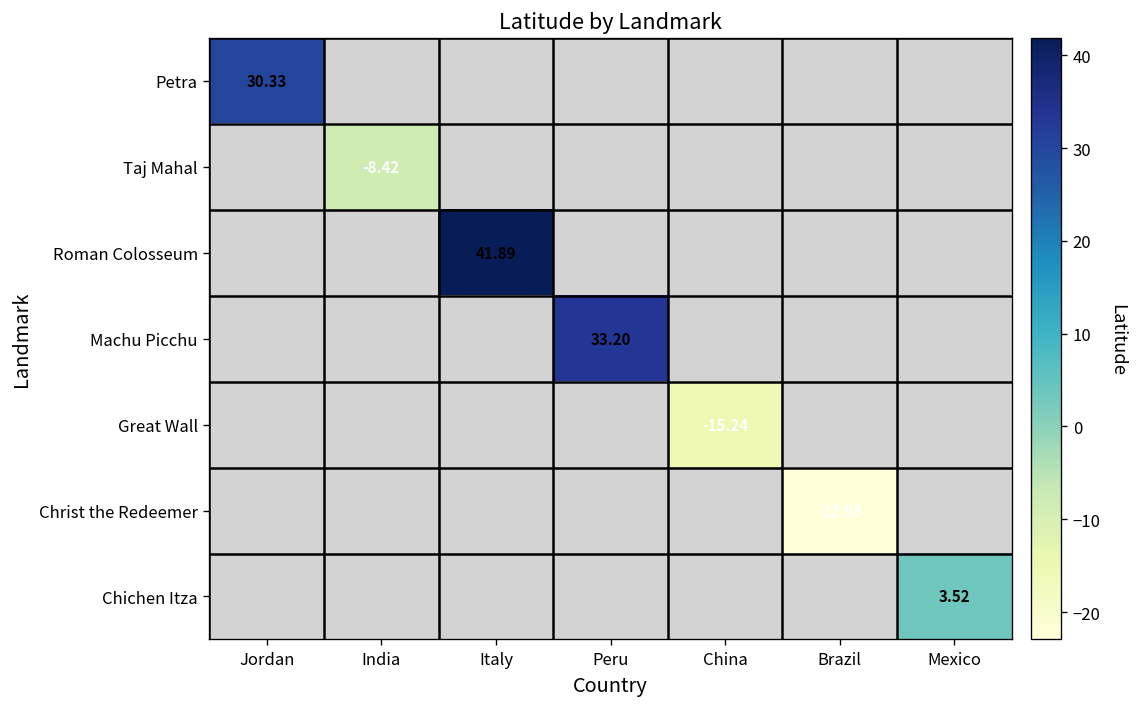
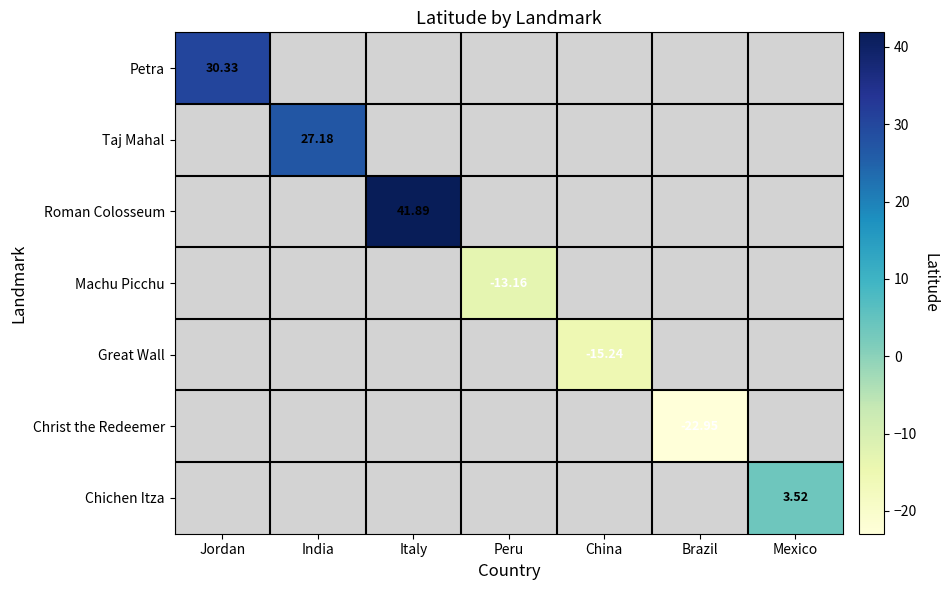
  {
    "Petra": {
      "Jordan": 30.33
    },
    "Taj Mahal": {
-     "India": -8.42
+     "India": 27.18
    },
    "Roman Colosseum": {
      "Italy": 41.89
    },
    "Machu Picchu": {
-     "Peru": 33.20
+     "Peru": -13.16
    },
    "Great Wall": {
      "China": -15.24
    },
    "Chichen Itza": {
      "Mexico": 3.52
    }
  }
